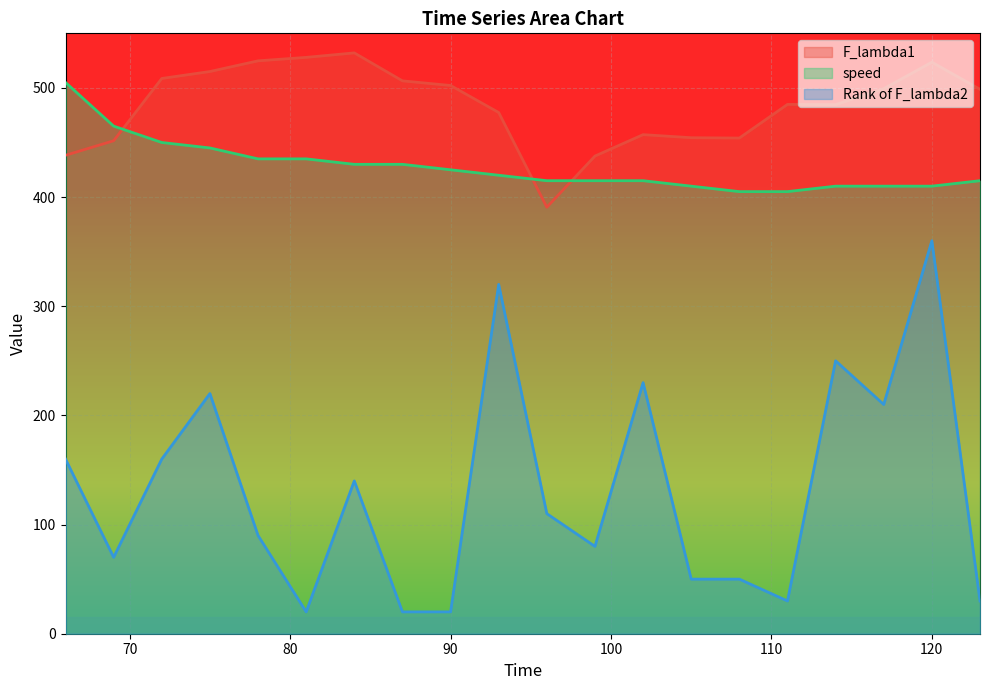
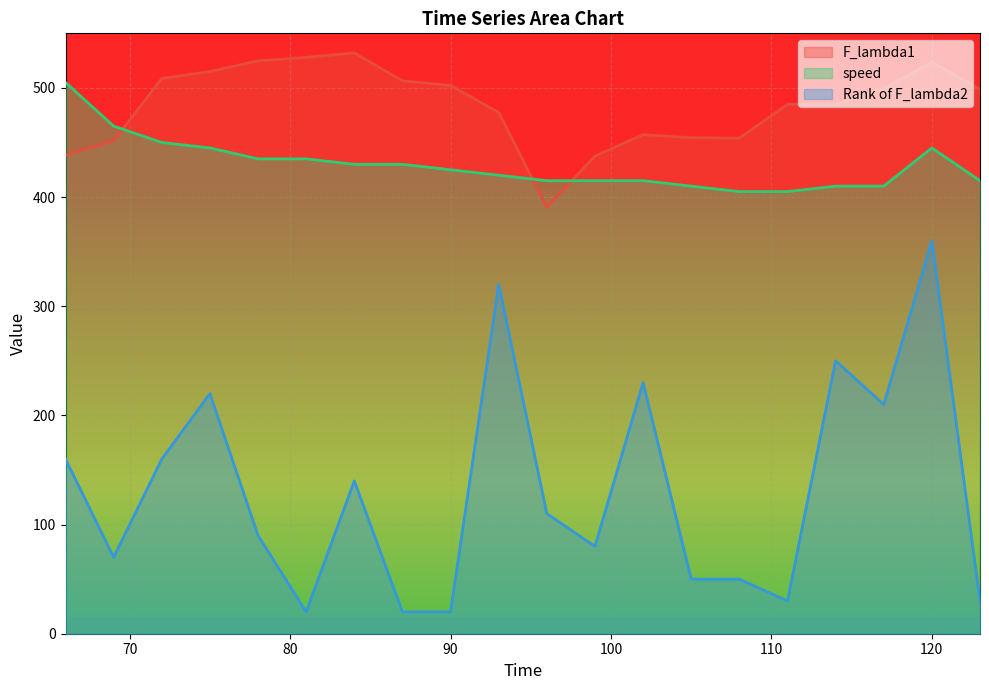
  {
    "F_lambda1": {
      "90": 502
    },
    "speed": {
      "90": 425,
-     "120": 410
+     "120": 445
    },
    "Rank of F_lambda2": {
      "90": 20,
      "120": 360
    }
  }
